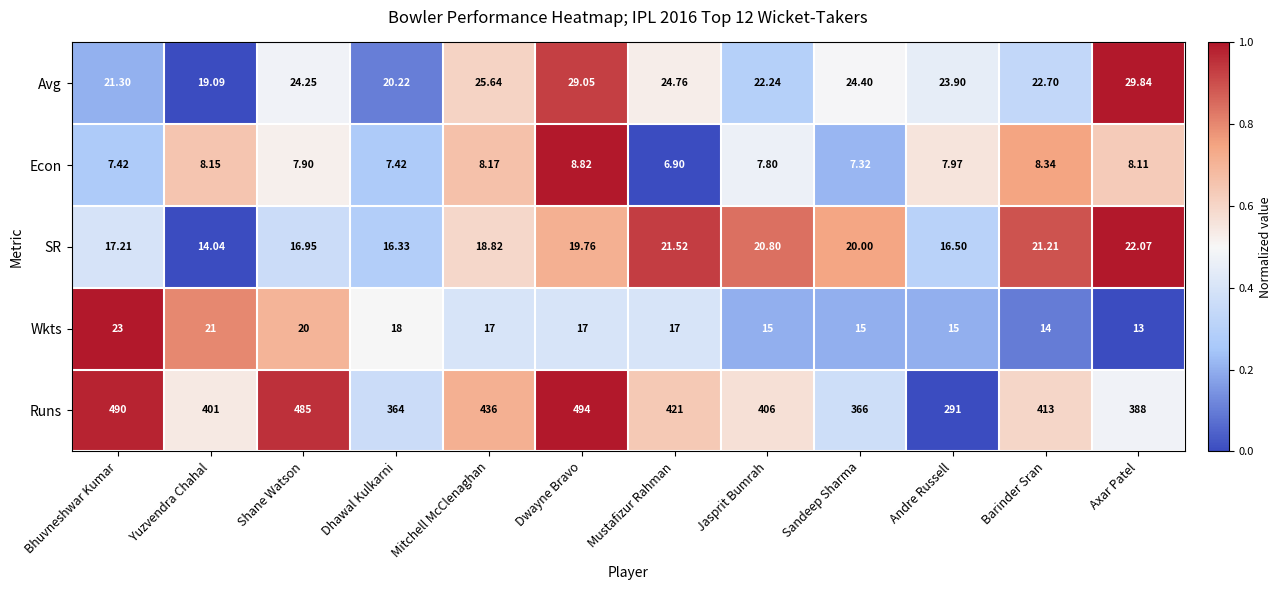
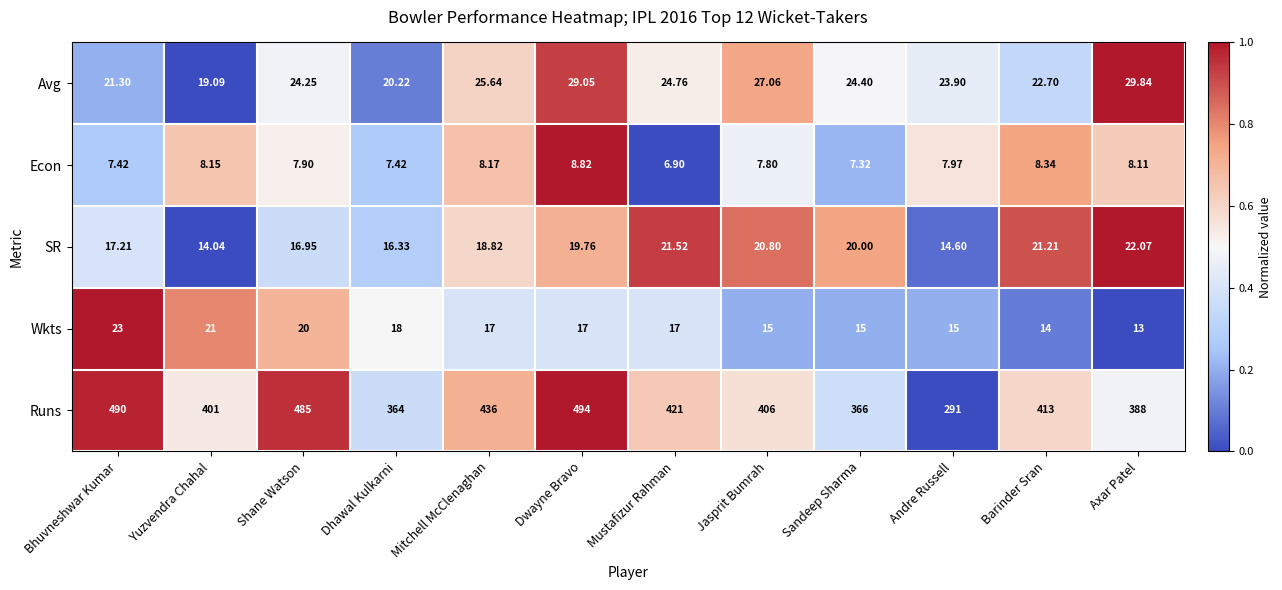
  {
    "Avg": {
      "Bhuvneshwar Kumar": 21.30,
      "Yuzvendra Chahal": 19.09,
      "Shane Watson": 24.25,
      "Dhawal Kulkarni": 20.22,
      "Mitchell McClenaghan": 25.64,
      "Dwayne Bravo": 29.05,
      "Mustafizur Rahman": 24.76,
-     "Jasprit Bumrah": 22.24,
+     "Jasprit Bumrah": 27.06,
      "Sandeep Sharma": 24.40,
      "Andre Russell": 23.90,
      "Barinder Sran": 22.70,
      "Axar Patel": 29.84
    },
    "Econ": {
      "Bhuvneshwar Kumar": 7.42,
      "Yuzvendra Chahal": 8.15,
      "Shane Watson": 7.90,
      "Dhawal Kulkarni": 7.42,
      "Mitchell McClenaghan": 8.17,
      "Dwayne Bravo": 8.82,
      "Mustafizur Rahman": 6.90,
      "Jasprit Bumrah": 7.80,
      "Sandeep Sharma": 7.32,
      "Andre Russell": 7.97,
      "Barinder Sran": 8.34,
      "Axar Patel": 8.11
    },
    "SR": {
      "Bhuvneshwar Kumar": 17.21,
      "Yuzvendra Chahal": 14.04,
      "Shane Watson": 16.95,
      "Dhawal Kulkarni": 16.33,
      "Mitchell McClenaghan": 18.82,
      "Dwayne Bravo": 19.76,
      "Mustafizur Rahman": 21.52,
      "Jasprit Bumrah": 20.80,
      "Sandeep Sharma": 20.00,
-     "Andre Russell": 16.50,
+     "Andre Russell": 14.60,
      "Barinder Sran": 21.21,
      "Axar Patel": 22.07
    },
    "Wkts": {
      "Bhuvneshwar Kumar": 23,
      "Yuzvendra Chahal": 21,
      "Shane Watson": 20,
      "Dhawal Kulkarni": 18,
      "Mitchell McClenaghan": 17,
      "Dwayne Bravo": 17,
      "Mustafizur Rahman": 17,
      "Jasprit Bumrah": 15,
      "Sandeep Sharma": 15,
      "Andre Russell": 15,
      "Barinder Sran": 14,
      "Axar Patel": 13
    },
    "Runs": {
      "Bhuvneshwar Kumar": 490,
      "Yuzvendra Chahal": 401,
      "Shane Watson": 485,
      "Dhawal Kulkarni": 364,
      "Mitchell McClenaghan": 436,
      "Dwayne Bravo": 494,
      "Mustafizur Rahman": 421,
      "Jasprit Bumrah": 406,
      "Sandeep Sharma": 366,
      "Andre Russell": 291,
      "Barinder Sran": 413,
      "Axar Patel": 388
    }
  }
